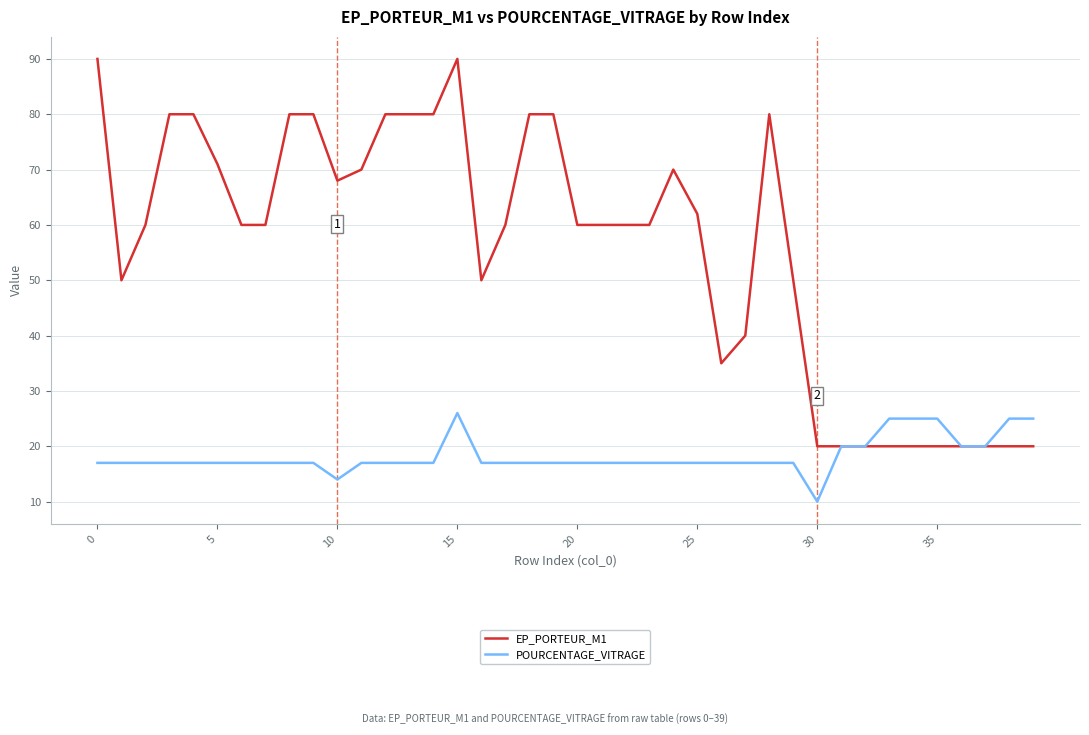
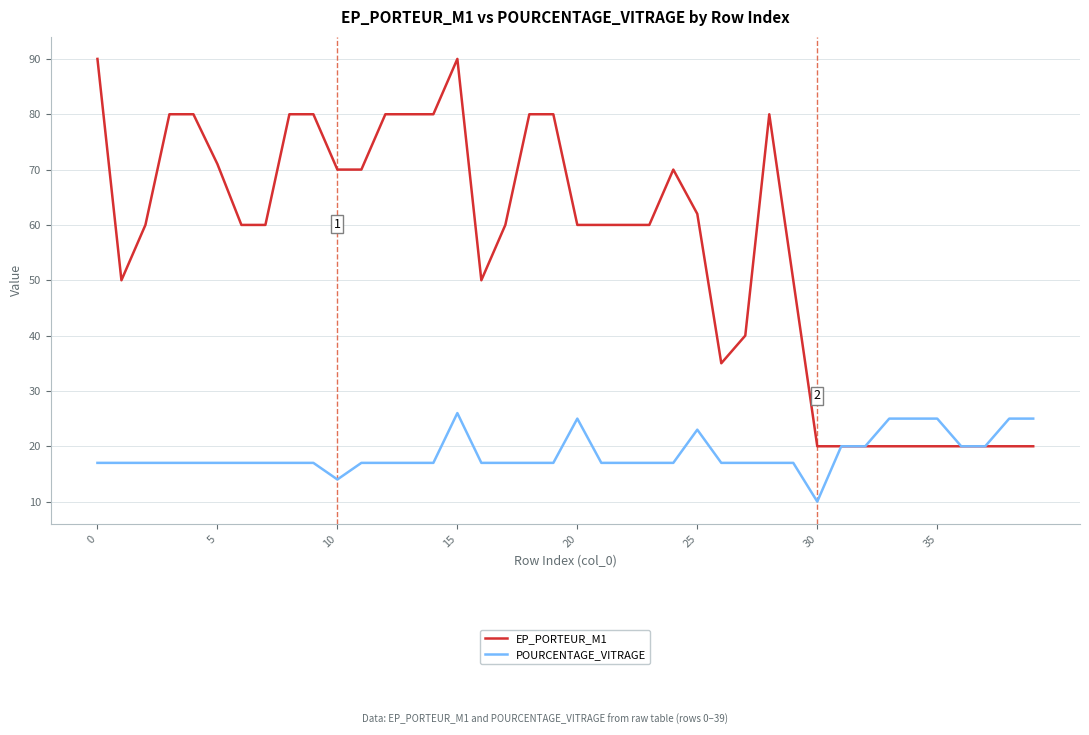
  {
    "EP_PORTEUR_M1": {
      "0": 90,
      "5": 71,
-     "10": 68,
+     "10": 70,
      "15": 90,
      "20": 60,
      "25": 62,
      "30": 20,
      "35": 20
    },
    "POURCENTAGE_VITRAGE": {
      "0": 17,
      "5": 17,
      "10": 14,
      "15": 26,
-     "20": 17,
-     "25": 17,
+     "20": 25,
+     "25": 23,
      "30": 10,
      "35": 25
    }
  }
